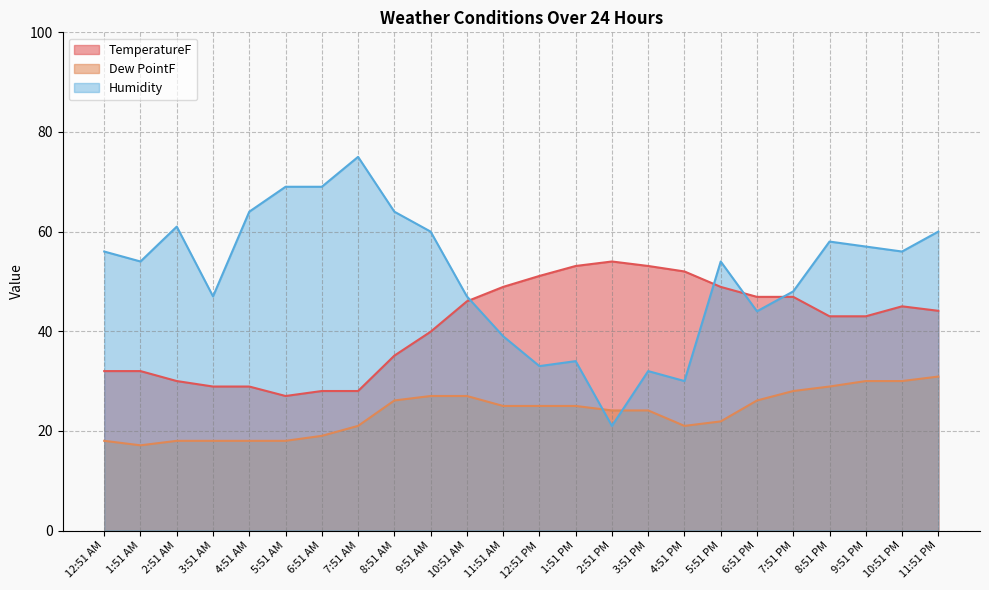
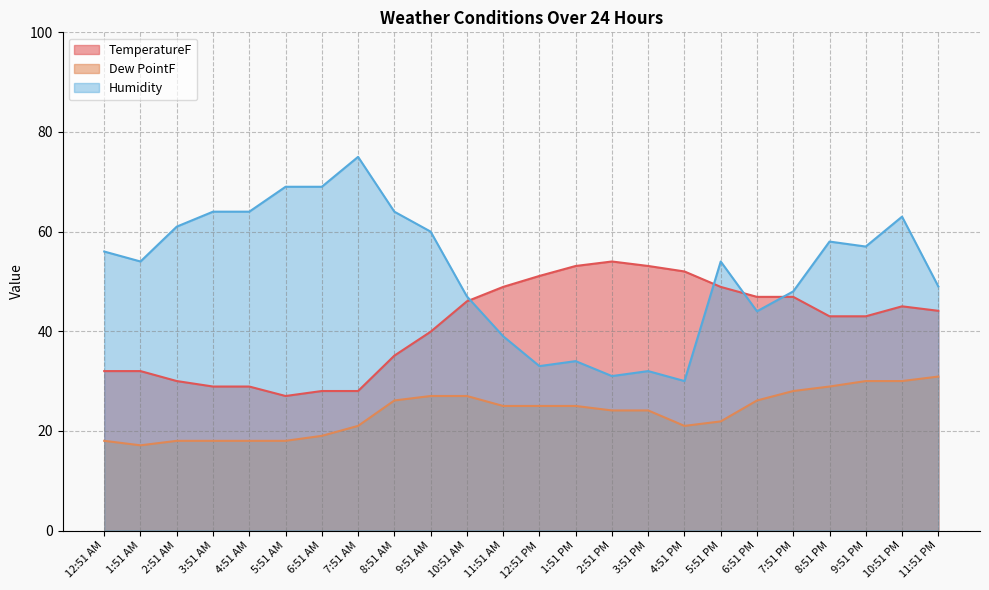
  {
    "Humidity": {
      "12:51 AM": 56,
      "1:51 AM": 54,
      "2:51 AM": 61,
-     "3:51 AM": 47,
+     "3:51 AM": 64,
      "4:51 AM": 64,
      "5:51 AM": 69,
      "6:51 AM": 69,
      "7:51 AM": 75,
      "8:51 AM": 64,
      "9:51 AM": 60,
      "10:51 AM": 47,
      "11:51 AM": 39,
      "12:51 PM": 33,
      "1:51 PM": 34,
-     "2:51 PM": 21,
+     "2:51 PM": 31,
      "3:51 PM": 32,
      "4:51 PM": 30,
      "5:51 PM": 54,
      "6:51 PM": 44,
      "7:51 PM": 48,
      "8:51 PM": 58,
      "9:51 PM": 57,
-     "10:51 PM": 56,
-     "11:51 PM": 60
+     "10:51 PM": 63,
+     "11:51 PM": 49
    }
  }
